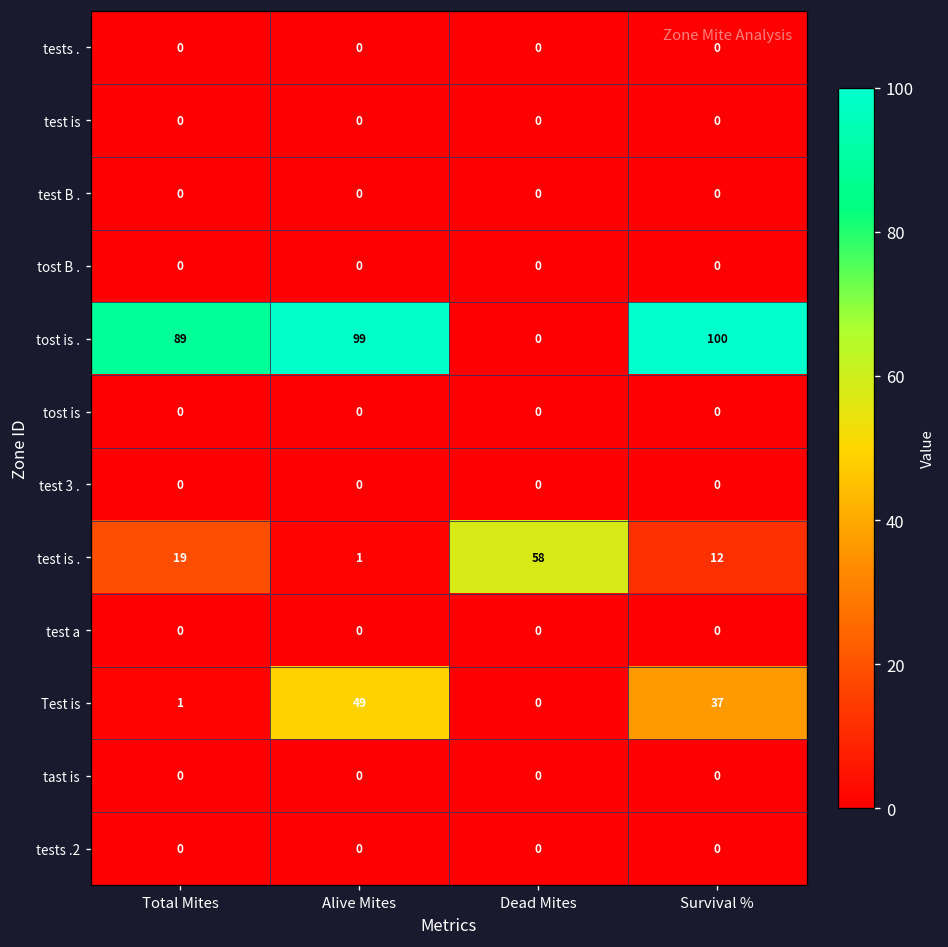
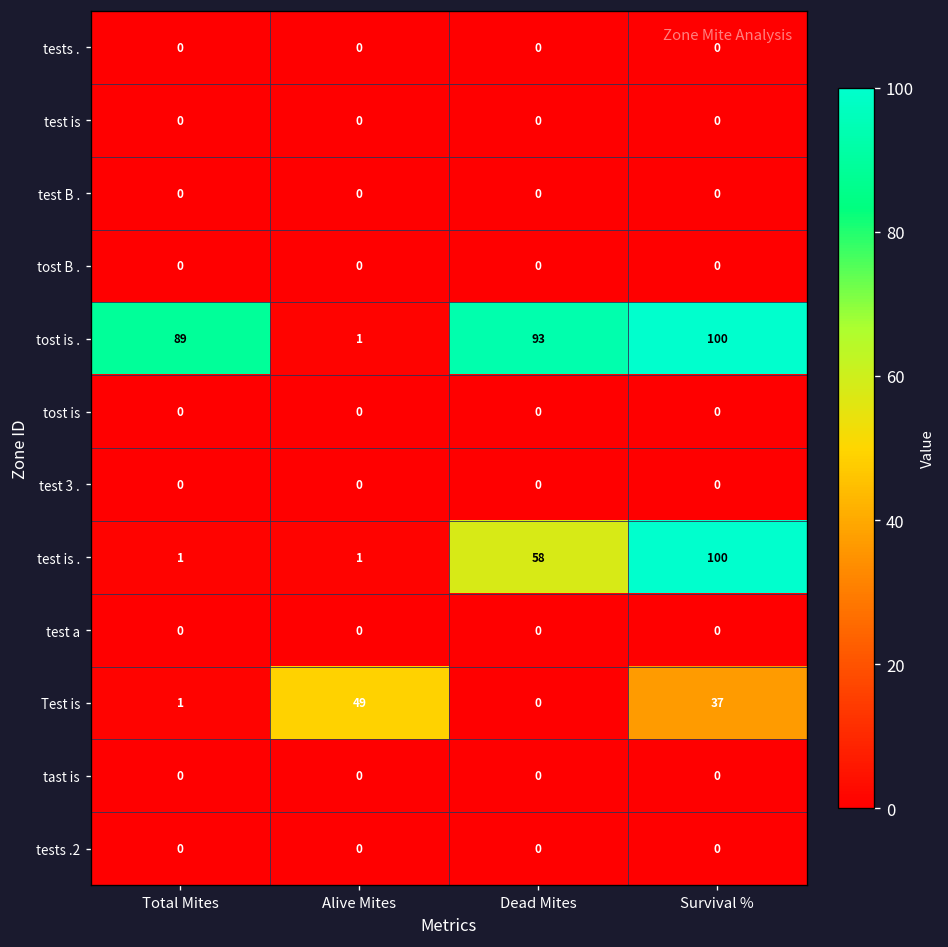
  {
    "tests .": {
      "Total Mites": 0,
      "Alive Mites": 0,
      "Dead Mites": 0
    },
    "test is": {
      "Total Mites": 0,
      "Alive Mites": 0,
      "Dead Mites": 0,
      "Survival %": 0
    },
    "test B .": {
      "Total Mites": 0,
      "Alive Mites": 0,
      "Dead Mites": 0,
      "Survival %": 0
    },
    "tost B .": {
      "Total Mites": 0,
      "Alive Mites": 0,
      "Dead Mites": 0,
      "Survival %": 0
    },
    "tost is .": {
      "Total Mites": 89,
-     "Alive Mites": 99,
-     "Dead Mites": 0,
+     "Alive Mites": 1,
+     "Dead Mites": 93,
      "Survival %": 100
    },
    "tost is": {
      "Total Mites": 0,
      "Alive Mites": 0,
      "Dead Mites": 0,
      "Survival %": 0
    },
    "test 3 .": {
      "Total Mites": 0,
      "Alive Mites": 0,
      "Dead Mites": 0,
      "Survival %": 0
    },
    "test is .": {
-     "Total Mites": 19,
+     "Total Mites": 1,
      "Alive Mites": 1,
      "Dead Mites": 58,
-     "Survival %": 12
+     "Survival %": 100
    },
    "test a": {
      "Total Mites": 0,
      "Alive Mites": 0,
      "Dead Mites": 0,
      "Survival %": 0
    },
    "Test is": {
      "Total Mites": 1,
      "Alive Mites": 49,
      "Dead Mites": 0,
      "Survival %": 37
    },
    "tast is": {
      "Total Mites": 0,
      "Alive Mites": 0,
      "Dead Mites": 0,
      "Survival %": 0
    },
    "tests .2": {
      "Total Mites": 0,
      "Alive Mites": 0,
      "Dead Mites": 0,
      "Survival %": 0
    }
  }
